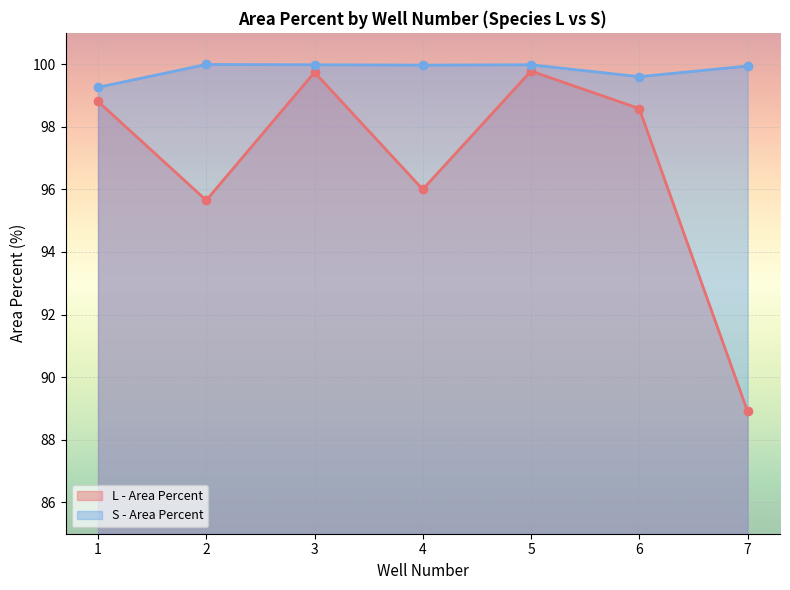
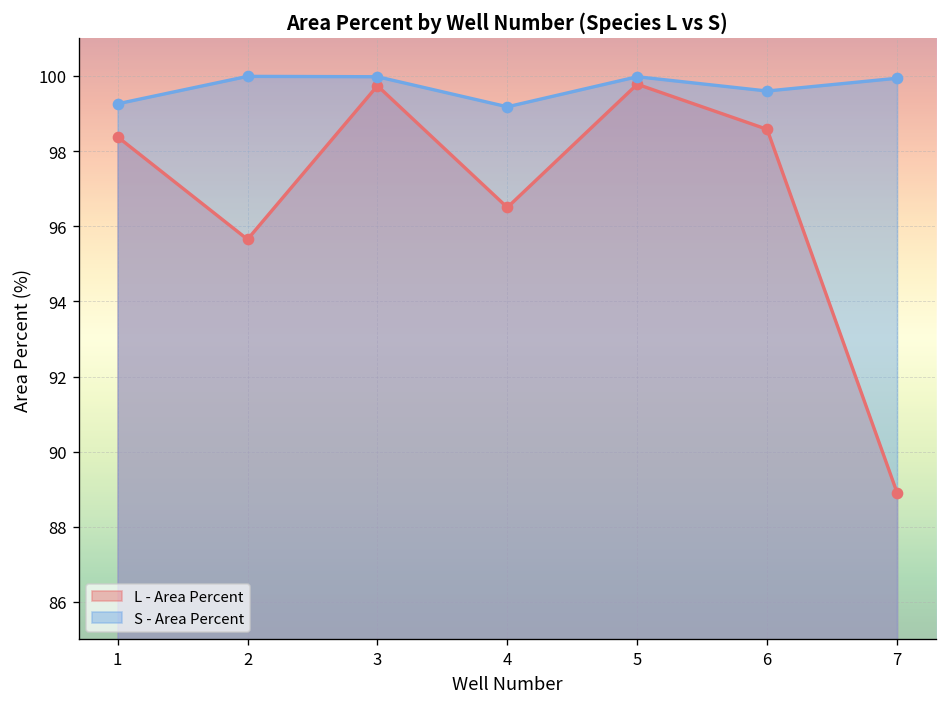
  {
    "L - Area Percent": {
-     "1": 98.8,
+     "1": 98.4,
      "2": 95.7,
      "3": 99.7,
-     "4": 96.0,
+     "4": 96.5,
      "5": 99.8,
      "6": 98.6,
      "7": 88.9
    },
    "S - Area Percent": {
      "1": 99.3,
      "2": 100.0,
      "3": 100.0,
-     "4": 100.0,
+     "4": 99.2,
      "5": 100.0,
      "6": 99.6,
      "7": 99.9
    }
  }
